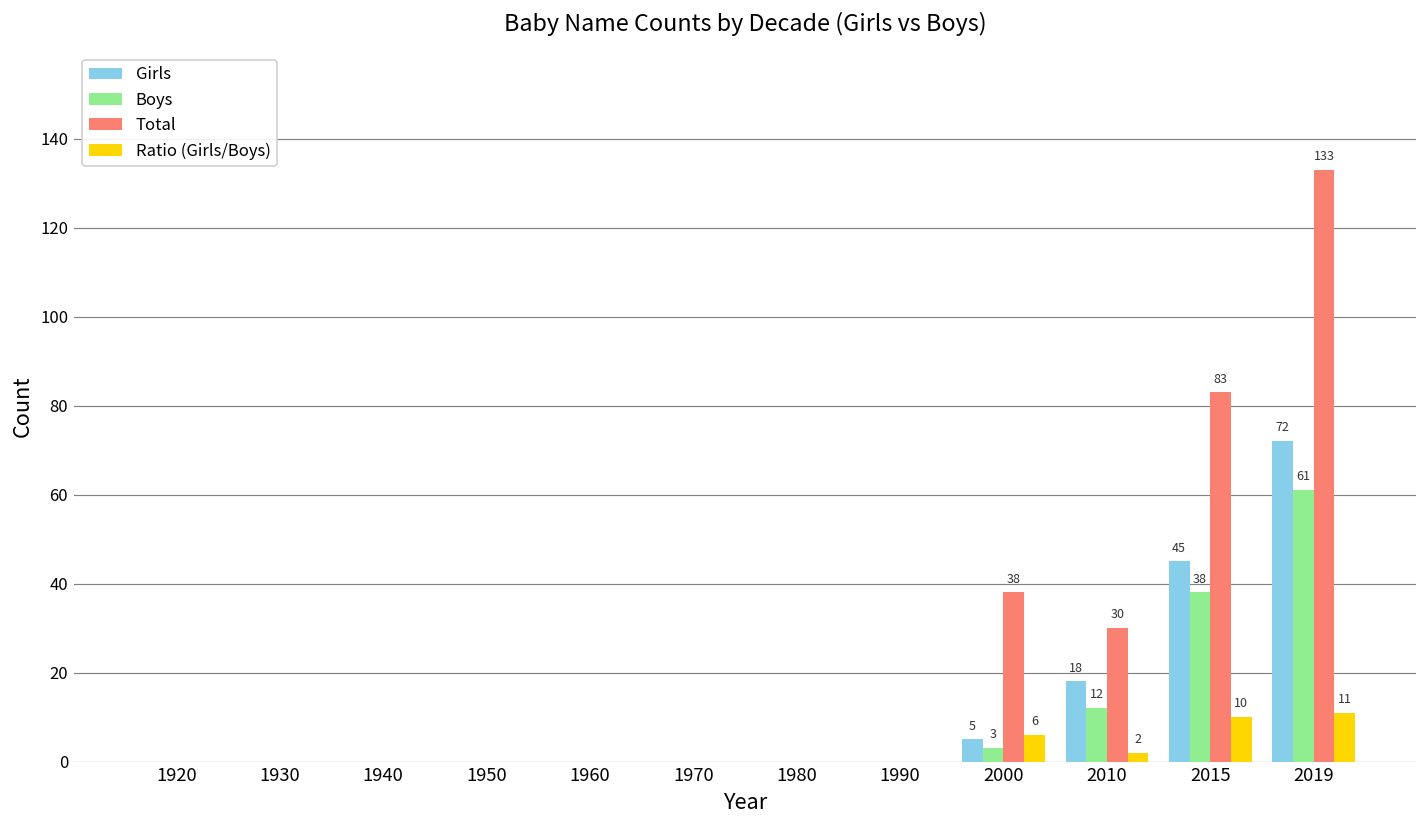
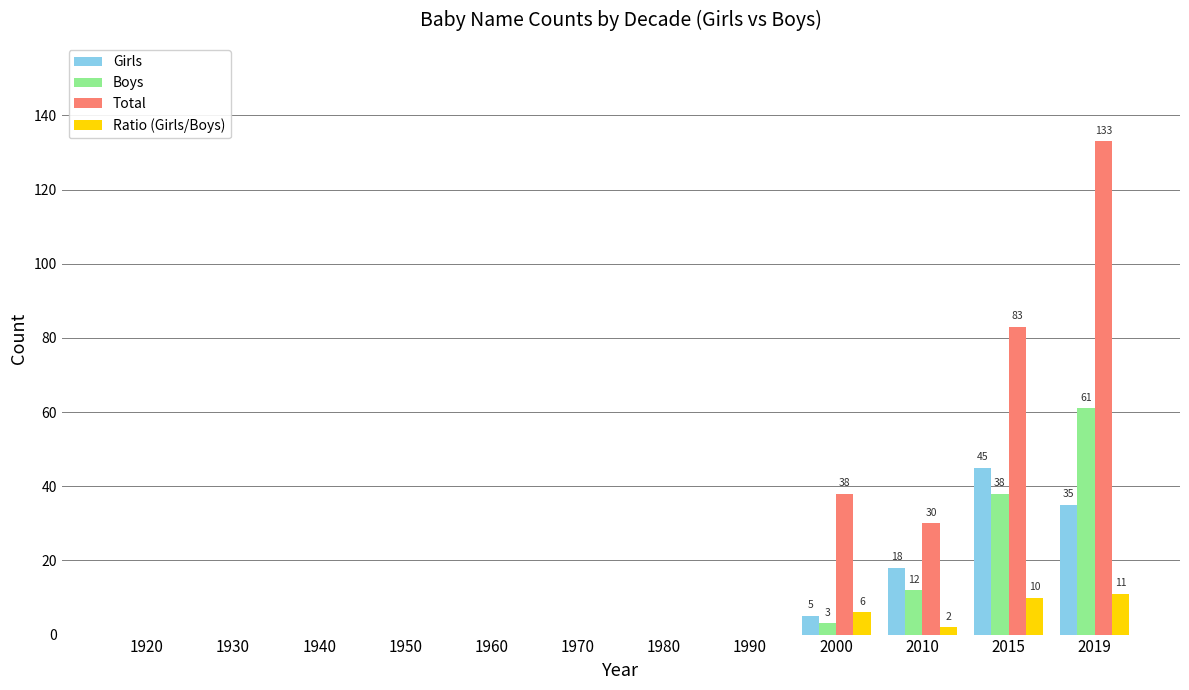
  {
    "Girls": {
      "2000": 5,
      "2010": 18,
      "2015": 45,
-     "2019": 72
+     "2019": 35
    },
    "Boys": {
      "2000": 3,
      "2010": 12,
      "2015": 38,
      "2019": 61
    },
    "Total": {
      "2000": 38,
      "2010": 30,
      "2015": 83,
      "2019": 133
    },
    "Ratio (Girls/Boys)": {
      "2000": 6,
      "2010": 2,
      "2015": 10,
      "2019": 11
    }
  }
